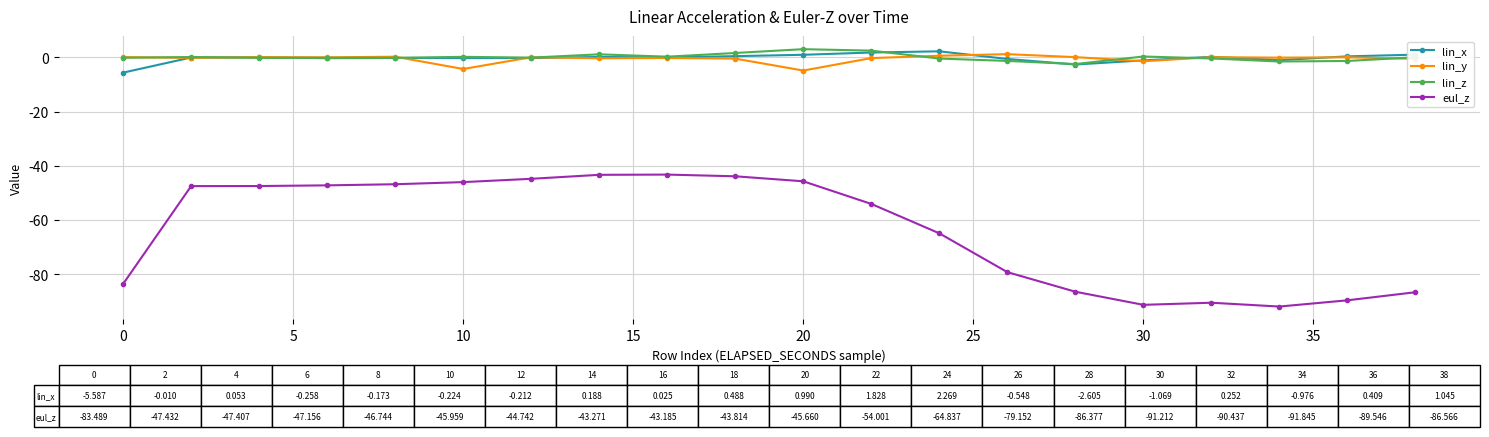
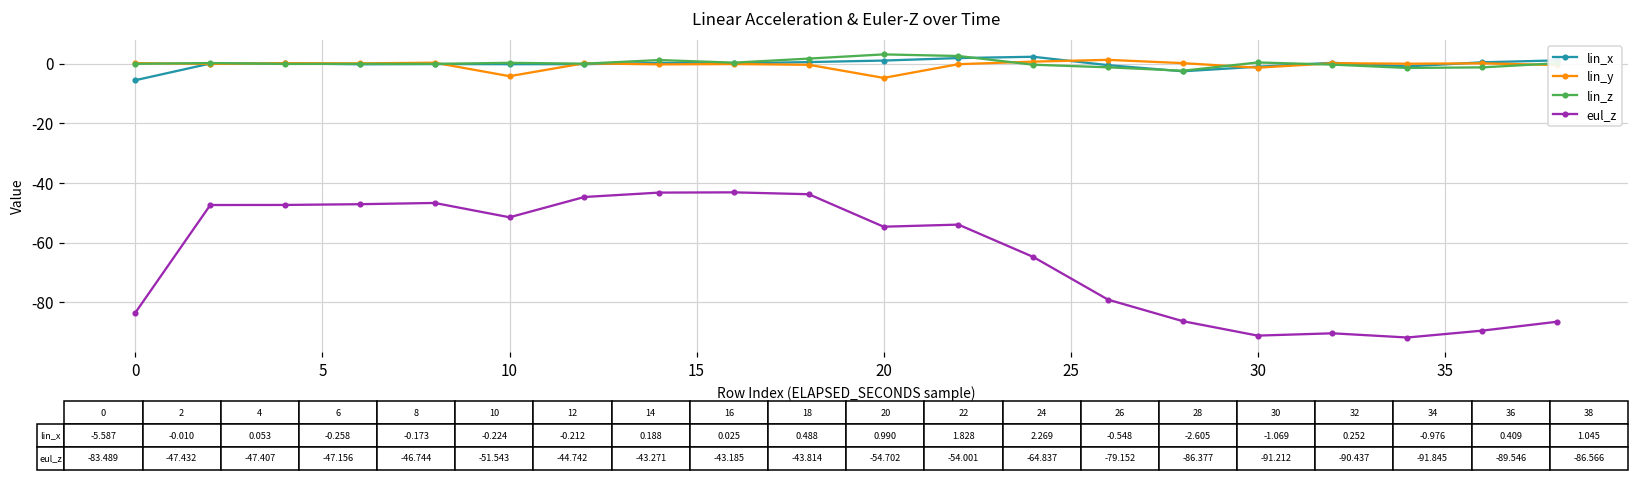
  {
    "lin_x": {
      "0": -6,
      "20": 1
    },
    "lin_y": {
      "10": -4,
      "20": -5
    },
    "lin_z": {
      "20": 3,
      "30": 0
    },
    "eul_z": {
-     "10": -45.959,
-     "20": -45.660
+     "10": -51.543,
+     "20": -54.702
    }
  }
